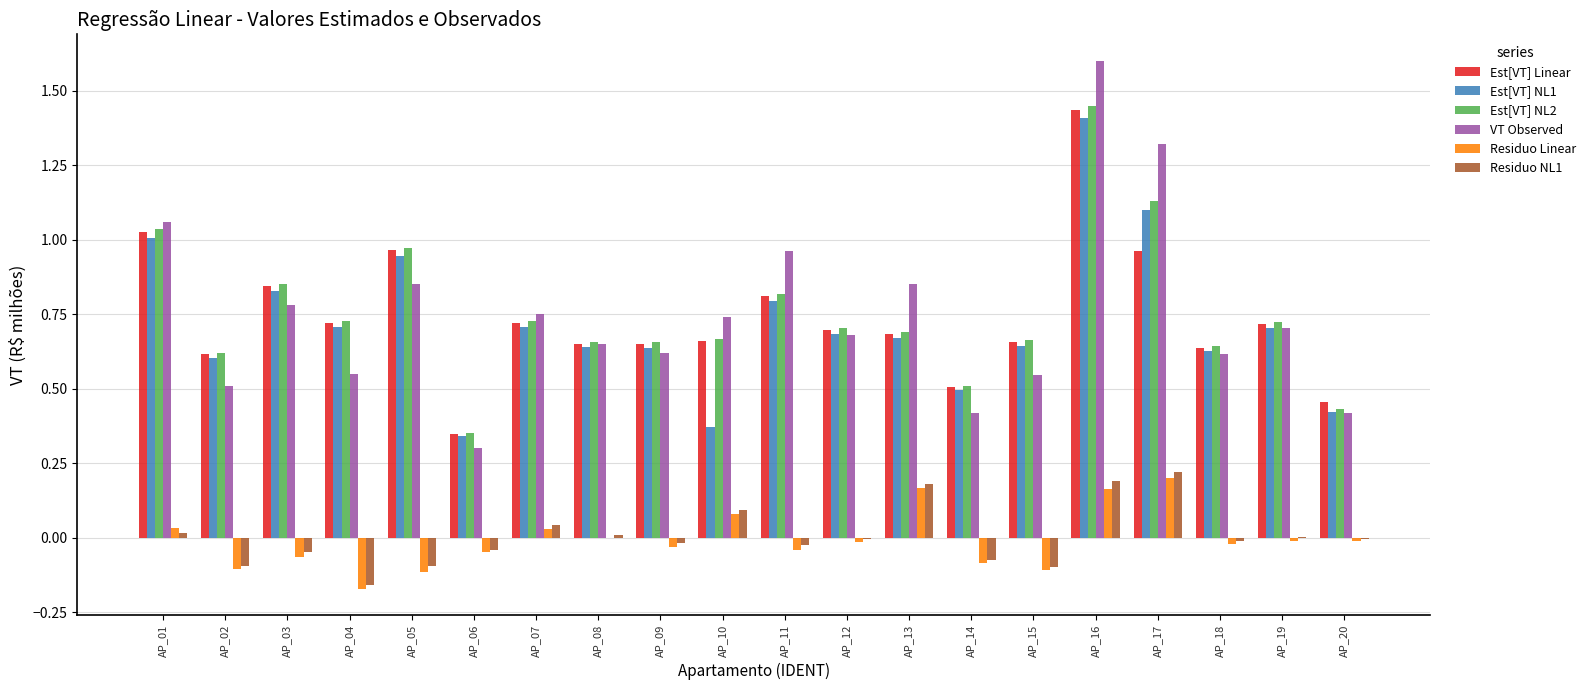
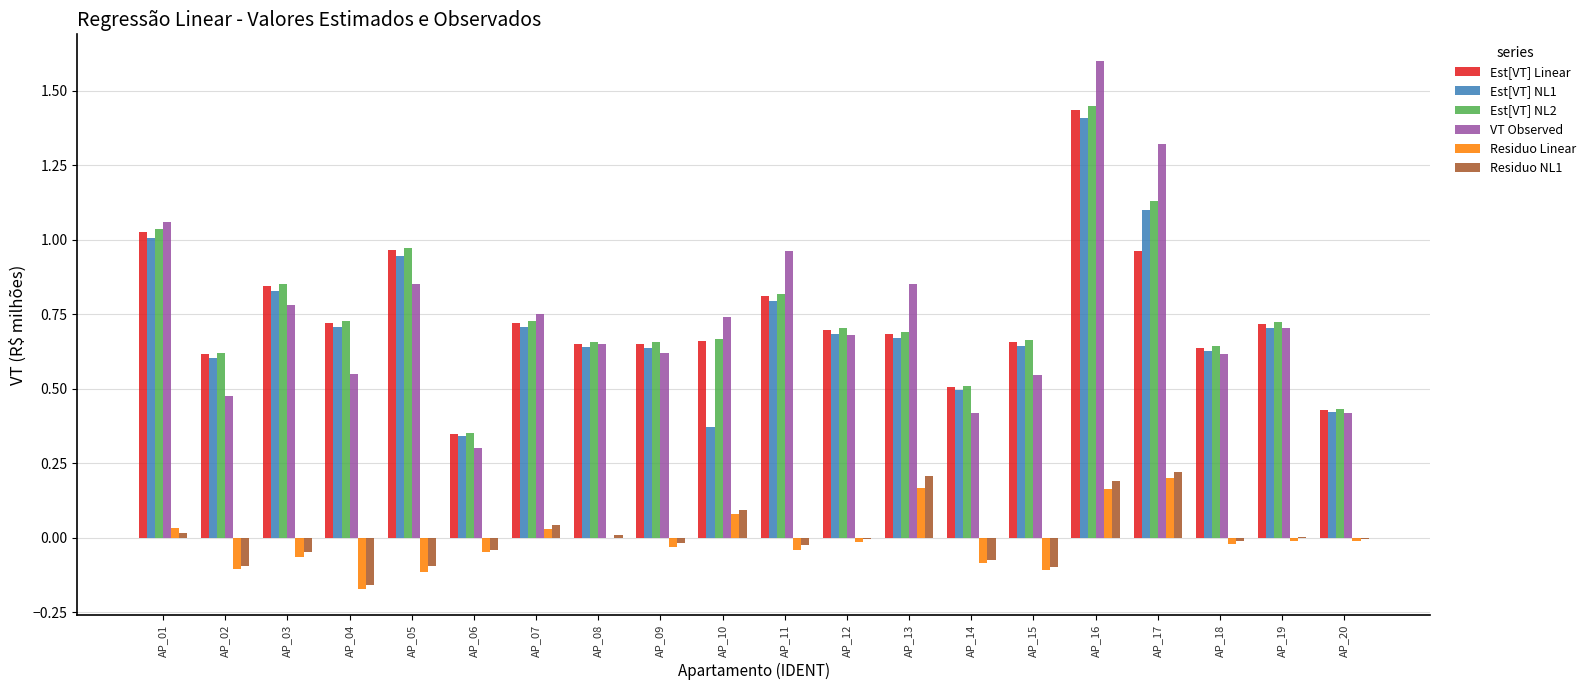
  {
    "Est[VT] Linear": {
      "AP_01": 1.03,
      "AP_02": 0.61,
      "AP_03": 0.84,
      "AP_04": 0.72,
      "AP_05": 0.96,
      "AP_06": 0.35,
      "AP_07": 0.72,
      "AP_08": 0.65,
      "AP_09": 0.65,
      "AP_10": 0.66,
      "AP_11": 0.81,
      "AP_12": 0.70,
      "AP_13": 0.68,
      "AP_14": 0.50,
      "AP_15": 0.66,
      "AP_16": 1.44,
      "AP_17": 0.96,
      "AP_18": 0.64,
      "AP_19": 0.72,
-     "AP_20": 0.46
+     "AP_20": 0.43
    },
    "Est[VT] NL1": {
      "AP_01": 1.01,
      "AP_02": 0.60,
      "AP_03": 0.83,
      "AP_04": 0.71,
      "AP_05": 0.95,
      "AP_06": 0.34,
      "AP_07": 0.71,
      "AP_08": 0.64,
      "AP_09": 0.64,
      "AP_10": 0.37,
      "AP_11": 0.79,
      "AP_12": 0.68,
      "AP_13": 0.67,
      "AP_14": 0.50,
      "AP_15": 0.64,
      "AP_16": 1.41,
      "AP_17": 1.10,
      "AP_18": 0.63,
      "AP_19": 0.70,
      "AP_20": 0.42
    },
    "Est[VT] NL2": {
      "AP_01": 1.04,
      "AP_02": 0.62,
      "AP_03": 0.85,
      "AP_04": 0.73,
      "AP_05": 0.97,
      "AP_06": 0.35,
      "AP_07": 0.73,
      "AP_08": 0.66,
      "AP_09": 0.66,
      "AP_10": 0.67,
      "AP_11": 0.82,
      "AP_12": 0.70,
      "AP_13": 0.69,
      "AP_14": 0.51,
      "AP_15": 0.66,
      "AP_16": 1.45,
      "AP_17": 1.13,
      "AP_18": 0.64,
      "AP_19": 0.72,
      "AP_20": 0.43
    },
    "VT Observed": {
      "AP_01": 1.06,
-     "AP_02": 0.51,
+     "AP_02": 0.48,
      "AP_03": 0.78,
      "AP_04": 0.55,
      "AP_05": 0.85,
      "AP_06": 0.30,
      "AP_07": 0.75,
      "AP_08": 0.65,
      "AP_09": 0.62,
      "AP_10": 0.74,
      "AP_11": 0.96,
      "AP_12": 0.68,
      "AP_13": 0.85,
      "AP_14": 0.42,
      "AP_15": 0.55,
      "AP_16": 1.60,
      "AP_17": 1.32,
      "AP_18": 0.62,
      "AP_19": 0.71,
      "AP_20": 0.42
    },
    "Residuo Linear": {
      "AP_01": 0.03,
      "AP_02": -0.10,
      "AP_03": -0.06,
      "AP_04": -0.17,
      "AP_05": -0.11,
      "AP_06": -0.05,
      "AP_07": 0.03,
      "AP_09": -0.03,
      "AP_10": 0.08,
      "AP_11": -0.04,
      "AP_12": -0.02,
      "AP_13": 0.17,
      "AP_14": -0.08,
      "AP_15": -0.11,
      "AP_16": 0.16,
      "AP_17": 0.20,
      "AP_18": -0.02,
      "AP_19": -0.01,
      "AP_20": -0.01
    },
    "Residuo NL1": {
      "AP_01": 0.02,
      "AP_02": -0.09,
      "AP_03": -0.05,
      "AP_04": -0.16,
      "AP_05": -0.10,
      "AP_06": -0.04,
      "AP_07": 0.04,
      "AP_08": 0.01,
      "AP_09": -0.02,
      "AP_10": 0.09,
      "AP_11": -0.02,
-     "AP_13": 0.18,
+     "AP_13": 0.21,
      "AP_14": -0.08,
      "AP_15": -0.10,
      "AP_16": 0.19,
      "AP_17": 0.22,
      "AP_18": -0.01
    }
  }
